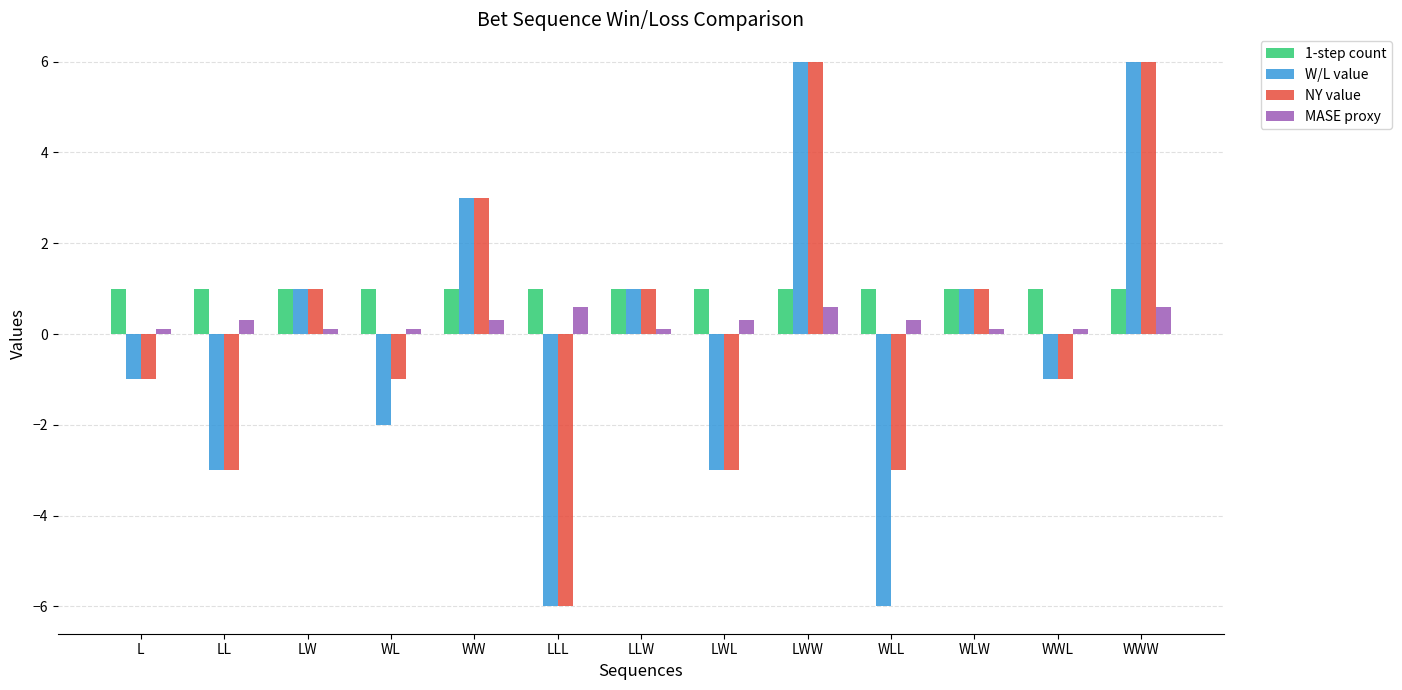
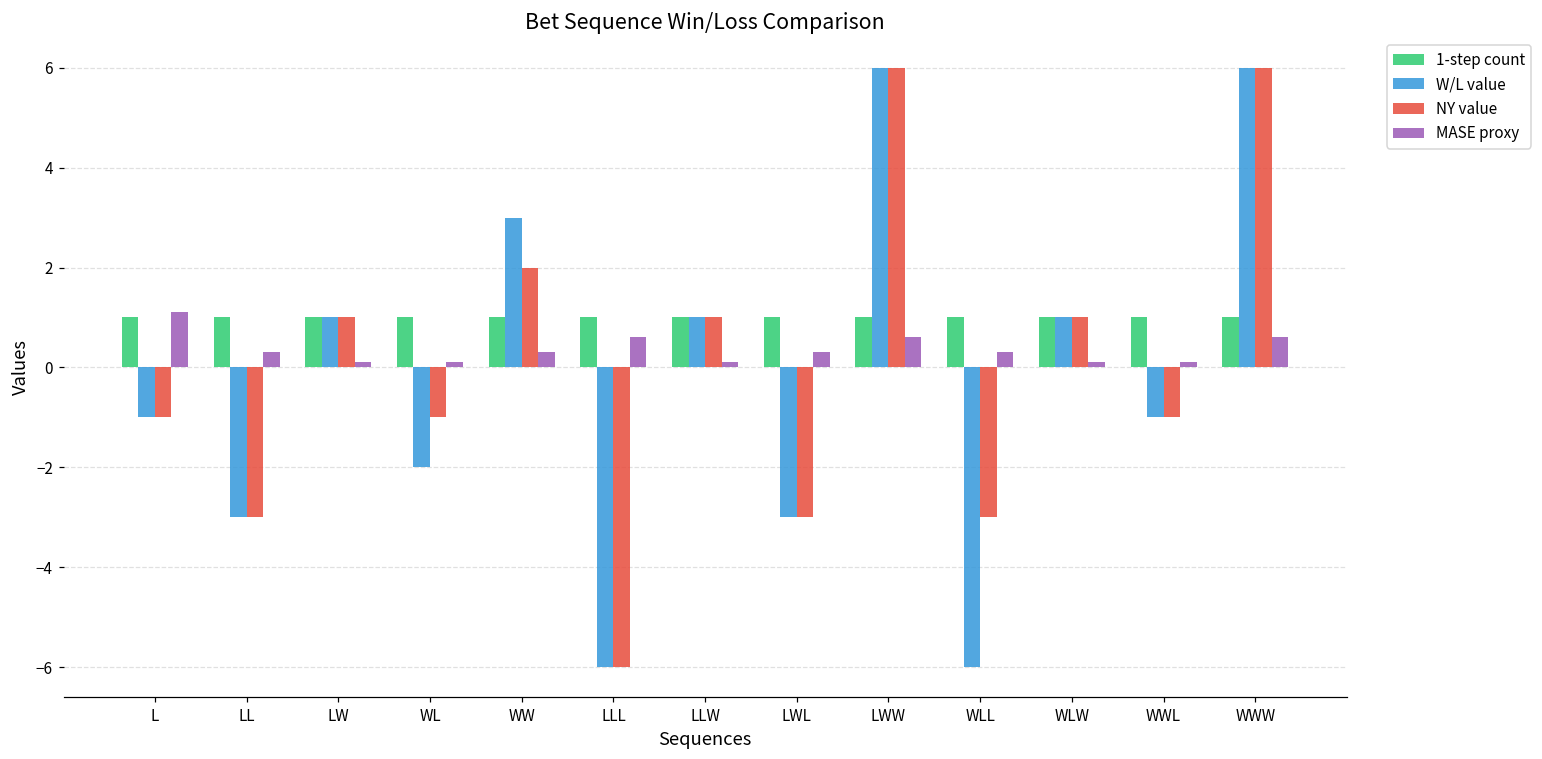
  {
    "1-step count": {
      "L": 1.0,
      "LL": 1.0,
      "LW": 1.0,
      "WL": 1.0,
      "WW": 1.0,
      "LLL": 1.0,
      "LLW": 1.0,
      "LWL": 1.0,
      "LWW": 1.0,
      "WLL": 1.0,
      "WLW": 1.0,
      "WWL": 1.0,
      "WWW": 1.0
    },
    "W/L value": {
      "L": -1.0,
      "LL": -3.0,
      "LW": 1.0,
      "WL": -2.0,
      "WW": 3.0,
      "LLL": -6.0,
      "LLW": 1.0,
      "LWL": -3.0,
      "LWW": 6.0,
      "WLL": -6.0,
      "WLW": 1.0,
      "WWL": -1.0,
      "WWW": 6.0
    },
    "NY value": {
      "L": -1,
      "LL": -3,
      "LW": 1,
      "WL": -1,
-     "WW": 3,
+     "WW": 2,
      "LLL": -6,
      "LLW": 1,
      "LWL": -3,
      "LWW": 6,
      "WLL": -3,
      "WLW": 1,
      "WWL": -1,
      "WWW": 6
    },
    "MASE proxy": {
-     "L": 0.1,
+     "L": 1.1,
      "LL": 0.3,
      "LW": 0.1,
      "WL": 0.1,
      "WW": 0.3,
      "LLL": 0.6,
      "LLW": 0.1,
      "LWL": 0.3,
      "LWW": 0.6,
      "WLL": 0.3,
      "WLW": 0.1,
      "WWL": 0.1,
      "WWW": 0.6
    }
  }
